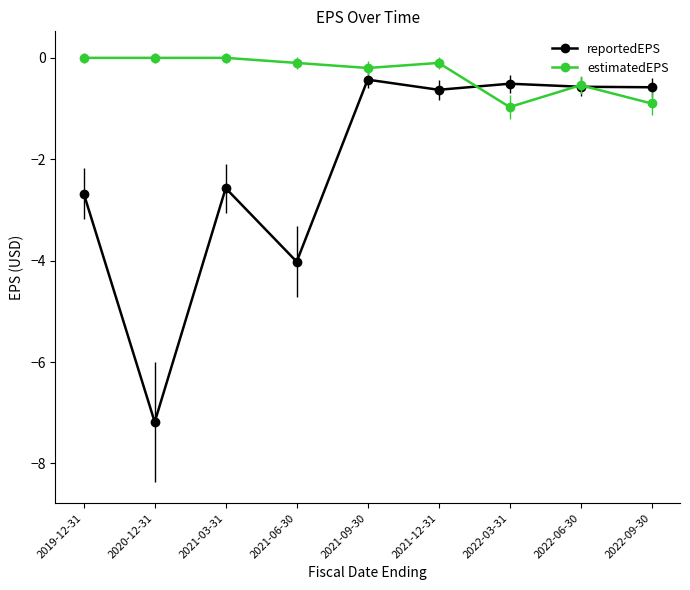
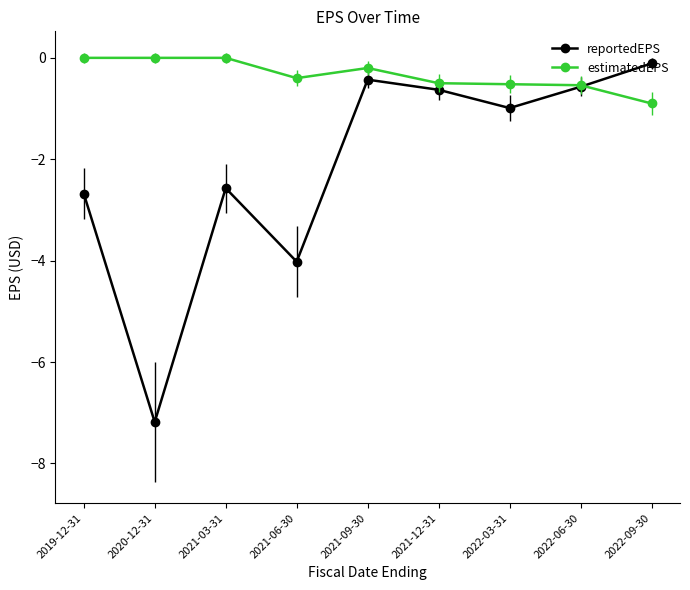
  {
    "reportedEPS": {
      "2019-12-31": -2.7,
      "2020-12-31": -7.2,
      "2021-03-31": -2.6,
      "2021-06-30": -4.0,
      "2021-09-30": -0.4,
      "2021-12-31": -0.6,
-     "2022-03-31": -0.5,
-     "2022-09-30": -0.6
+     "2022-03-31": -1.0,
+     "2022-09-30": -0.1
    },
    "estimatedEPS": {
      "2019-12-31": 0.0,
      "2020-12-31": 0.0,
      "2021-03-31": 0.0,
-     "2021-06-30": -0.1,
+     "2021-06-30": -0.4,
      "2021-09-30": -0.2,
-     "2021-12-31": -0.1,
-     "2022-03-31": -1.0,
+     "2021-12-31": -0.5,
+     "2022-03-31": -0.5,
      "2022-09-30": -0.9
    }
  }
